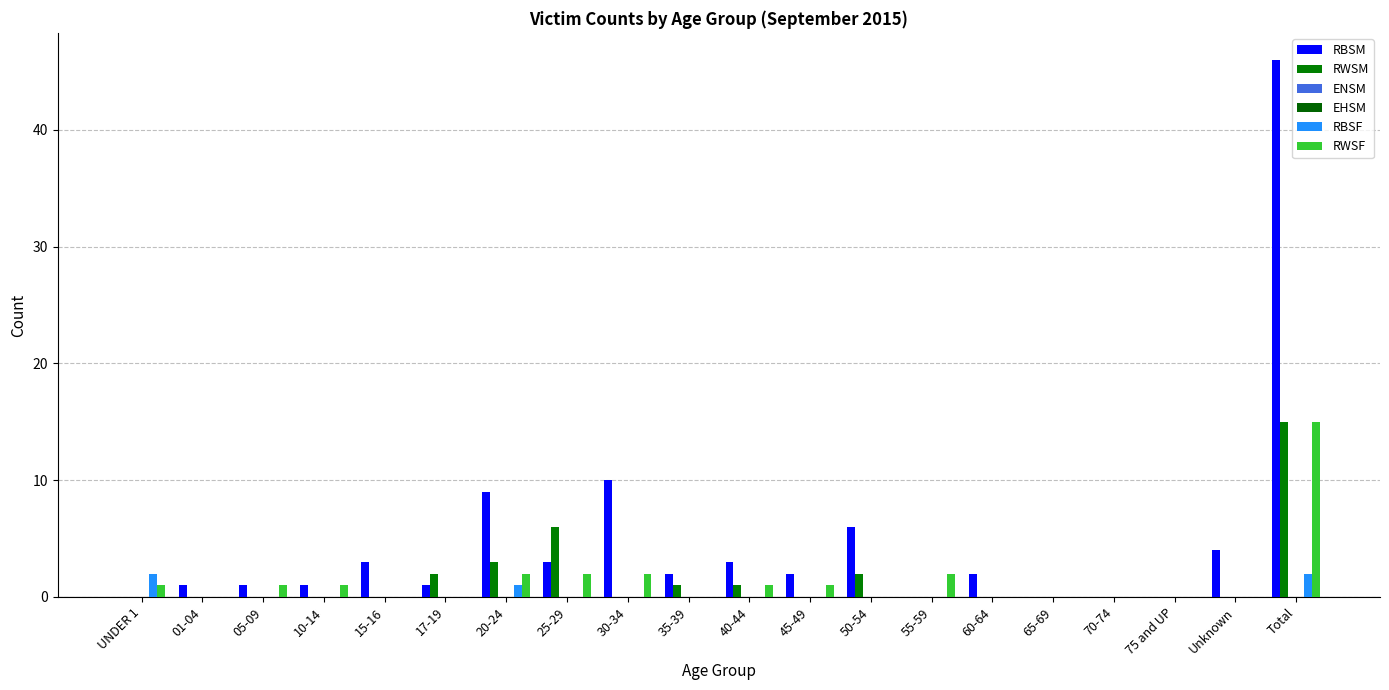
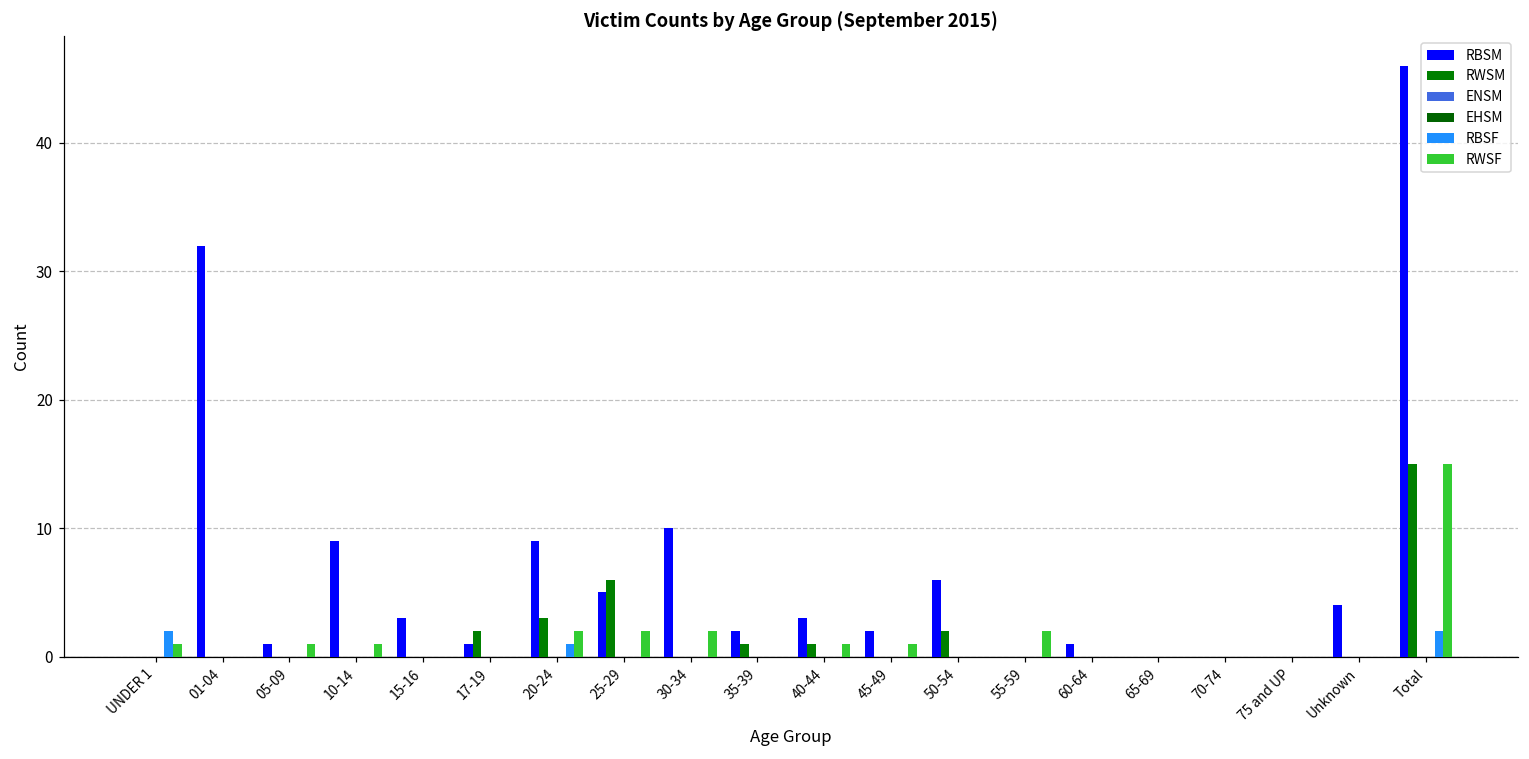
  {
    "RBSM": {
      "UNDER 1": 0,
-     "01-04": 1,
+     "01-04": 32,
      "05-09": 1,
-     "10-14": 1,
+     "10-14": 9,
      "15-16": 3,
      "17-19": 1,
      "20-24": 9,
-     "25-29": 3,
+     "25-29": 5,
      "30-34": 10,
      "35-39": 2,
      "40-44": 3,
      "45-49": 2,
      "50-54": 6,
      "55-59": 0,
-     "60-64": 2,
+     "60-64": 1,
      "65-69": 0,
      "70-74": 0,
      "75 and UP": 0,
      "Unknown": 4,
      "Total": 46
    },
    "ENSM": {
      "UNDER 1": 0,
      "01-04": 0,
      "05-09": 0,
      "10-14": 0,
      "15-16": 0,
      "17-19": 0,
      "20-24": 0,
      "25-29": 0,
      "30-34": 0,
      "35-39": 0,
      "40-44": 0,
      "45-49": 0,
      "50-54": 0,
      "55-59": 0,
      "60-64": 0,
      "65-69": 0,
      "70-74": 0,
      "75 and UP": 0,
      "Unknown": 0,
      "Total": 0
    },
    "RBSF": {
      "UNDER 1": 2,
      "01-04": 0,
      "05-09": 0,
      "10-14": 0,
      "15-16": 0,
      "17-19": 0,
      "20-24": 1,
      "25-29": 0,
      "30-34": 0,
      "35-39": 0,
      "40-44": 0,
      "45-49": 0,
      "50-54": 0,
      "55-59": 0,
      "60-64": 0,
      "65-69": 0,
      "70-74": 0,
      "75 and UP": 0,
      "Unknown": 0,
      "Total": 2
    },
    "RWSF": {
      "UNDER 1": 1,
      "01-04": 0,
      "05-09": 1,
      "10-14": 1,
      "15-16": 0,
      "17-19": 0,
      "20-24": 2,
      "25-29": 2,
      "30-34": 2,
      "35-39": 0,
      "40-44": 1,
      "45-49": 1,
      "50-54": 0,
      "55-59": 2,
      "60-64": 0,
      "65-69": 0,
      "70-74": 0,
      "75 and UP": 0,
      "Unknown": 0,
      "Total": 15
    }
  }
